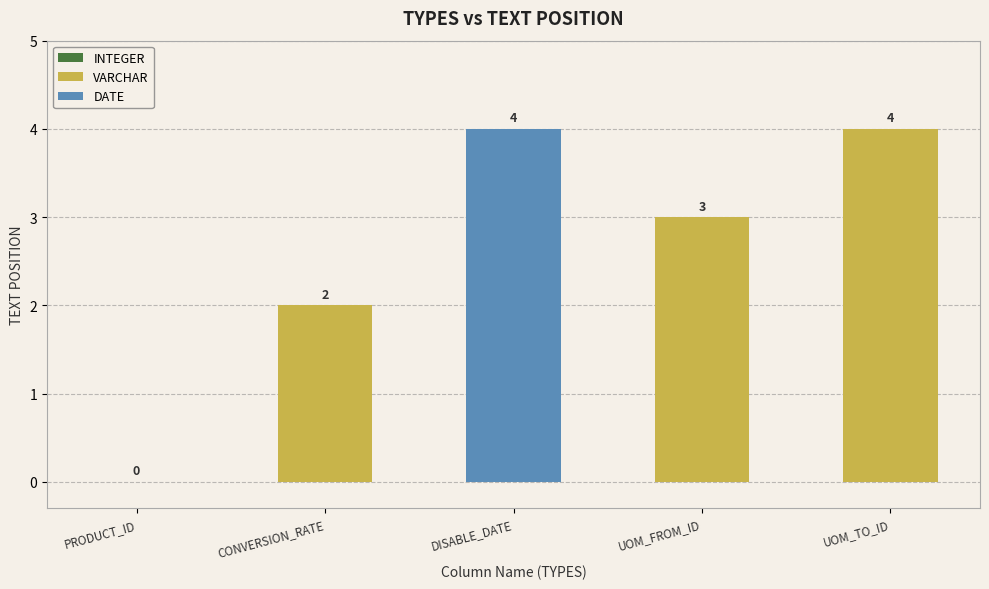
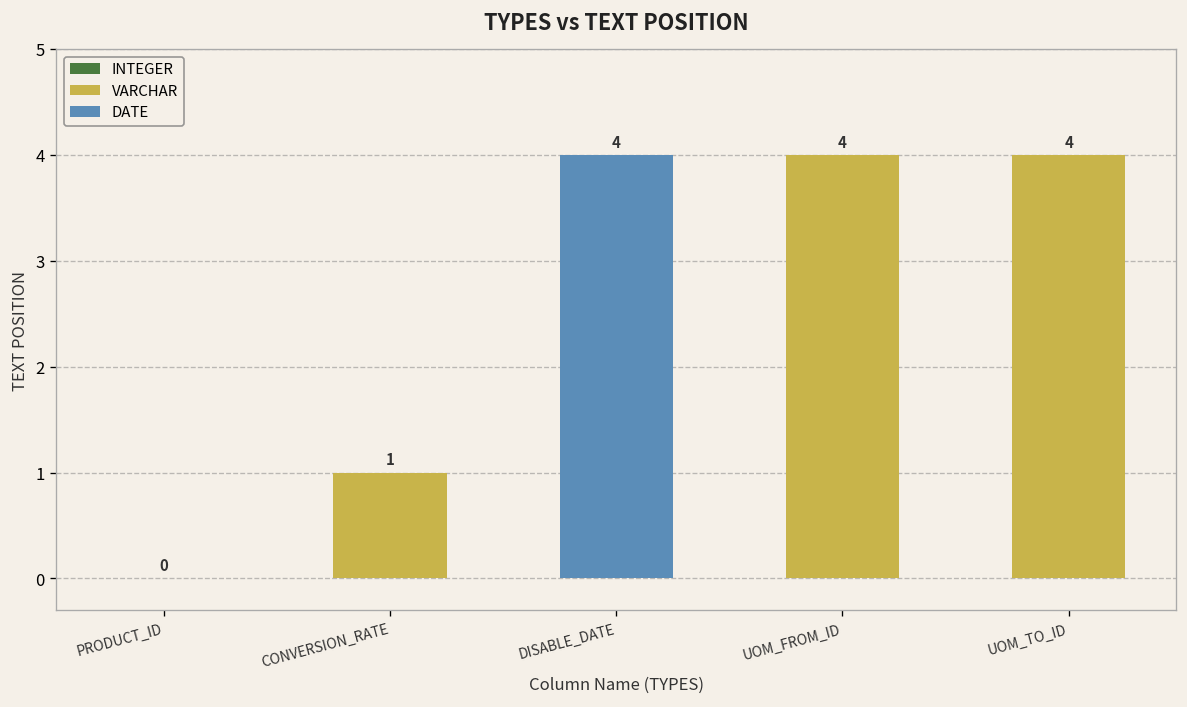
  {
    "PRODUCT_ID": 0,
-   "CONVERSION_RATE": 2,
+   "CONVERSION_RATE": 1,
    "DISABLE_DATE": 4,
-   "UOM_FROM_ID": 3,
+   "UOM_FROM_ID": 4,
    "UOM_TO_ID": 4
  }
